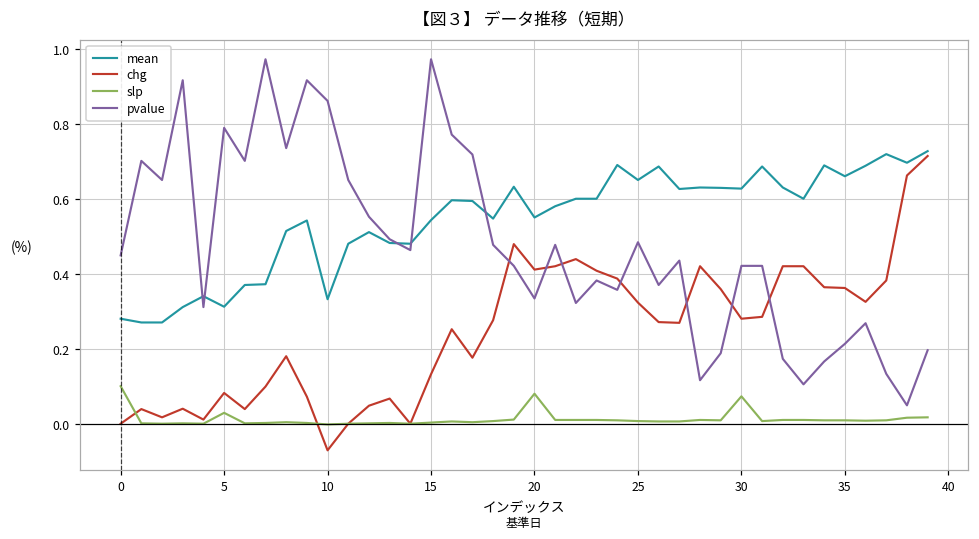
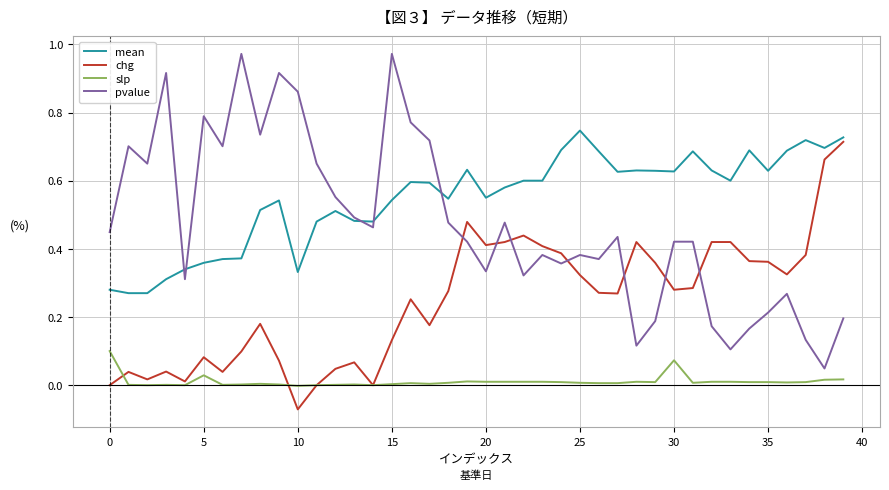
  {
    "mean": {
      "0": 0.28,
-     "5": 0.31,
+     "5": 0.36,
      "10": 0.33,
      "15": 0.54,
      "20": 0.55,
-     "25": 0.65,
+     "25": 0.75,
      "30": 0.63,
-     "35": 0.66
+     "35": 0.63
    },
    "chg": {
      "0": 0.00,
      "5": 0.08,
      "10": -0.07,
      "15": 0.13,
      "20": 0.41,
      "25": 0.32,
      "30": 0.28,
      "35": 0.36
    },
    "slp": {
      "0": 0.10,
      "5": 0.03,
      "10": 0.00,
      "15": 0.00,
-     "20": 0.08,
+     "20": 0.01,
      "25": 0.01,
      "30": 0.07,
      "35": 0.01
    },
    "pvalue": {
      "0": 0.45,
      "5": 0.79,
      "10": 0.86,
      "15": 0.97,
      "20": 0.33,
-     "25": 0.48,
+     "25": 0.38,
      "30": 0.42,
      "35": 0.21
    }
  }
